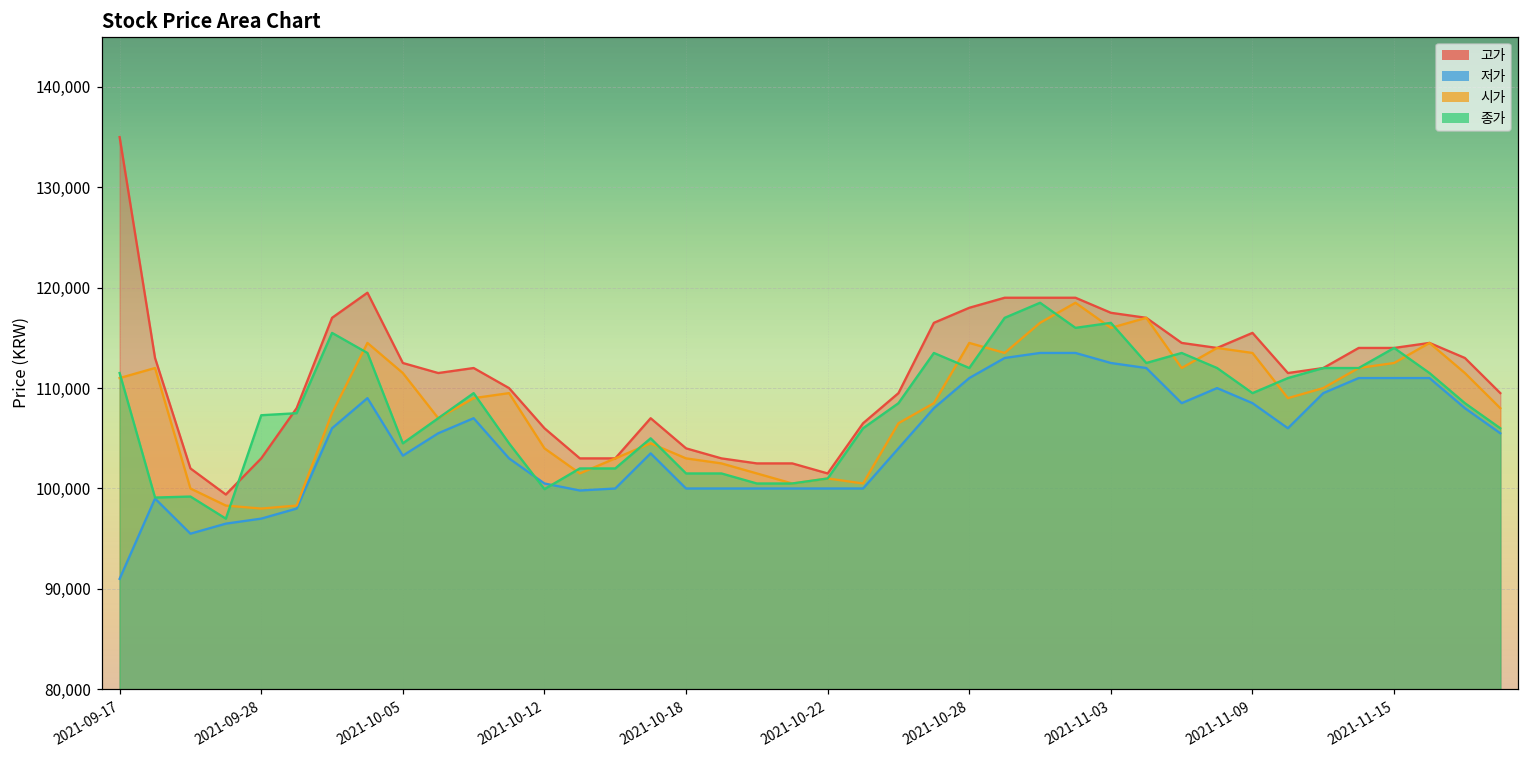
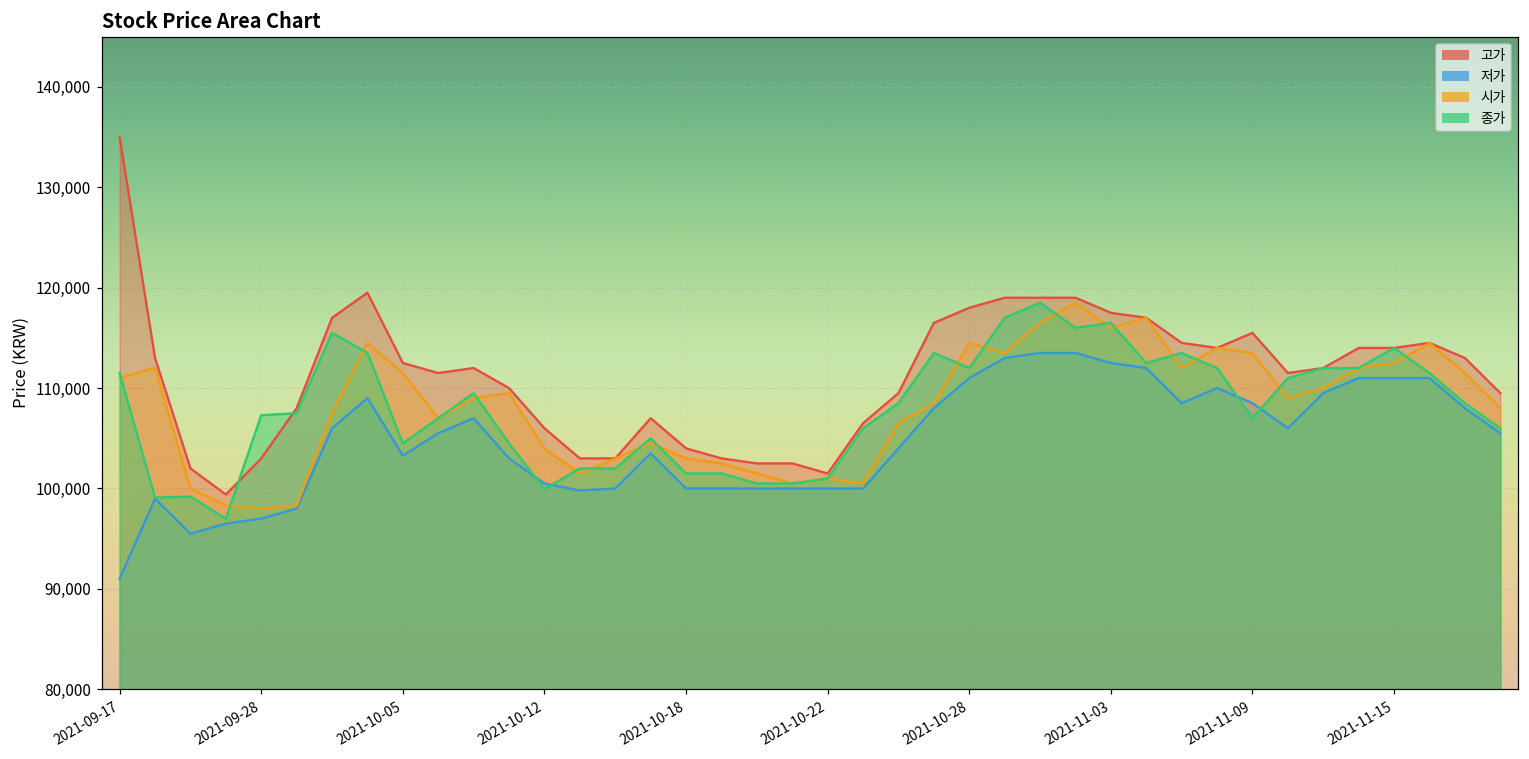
  {
    "저가": {
      "2021-09-17": "91,000",
      "2021-09-28": "97,000",
      "2021-10-05": "103,000",
      "2021-10-12": "101,000",
      "2021-10-18": "100,000",
      "2021-10-22": "100,000",
      "2021-10-28": "111,000",
      "2021-11-03": "113,000",
      "2021-11-09": "109,000",
      "2021-11-15": "111,000"
    },
    "종가": {
      "2021-09-17": "112,000",
      "2021-09-28": "107,000",
      "2021-10-05": "105,000",
      "2021-10-12": "100,000",
      "2021-10-18": "102,000",
      "2021-10-28": "112,000",
      "2021-11-03": "117,000",
-     "2021-11-09": "110,000"
+     "2021-11-09": "107,000"
    }
  }
